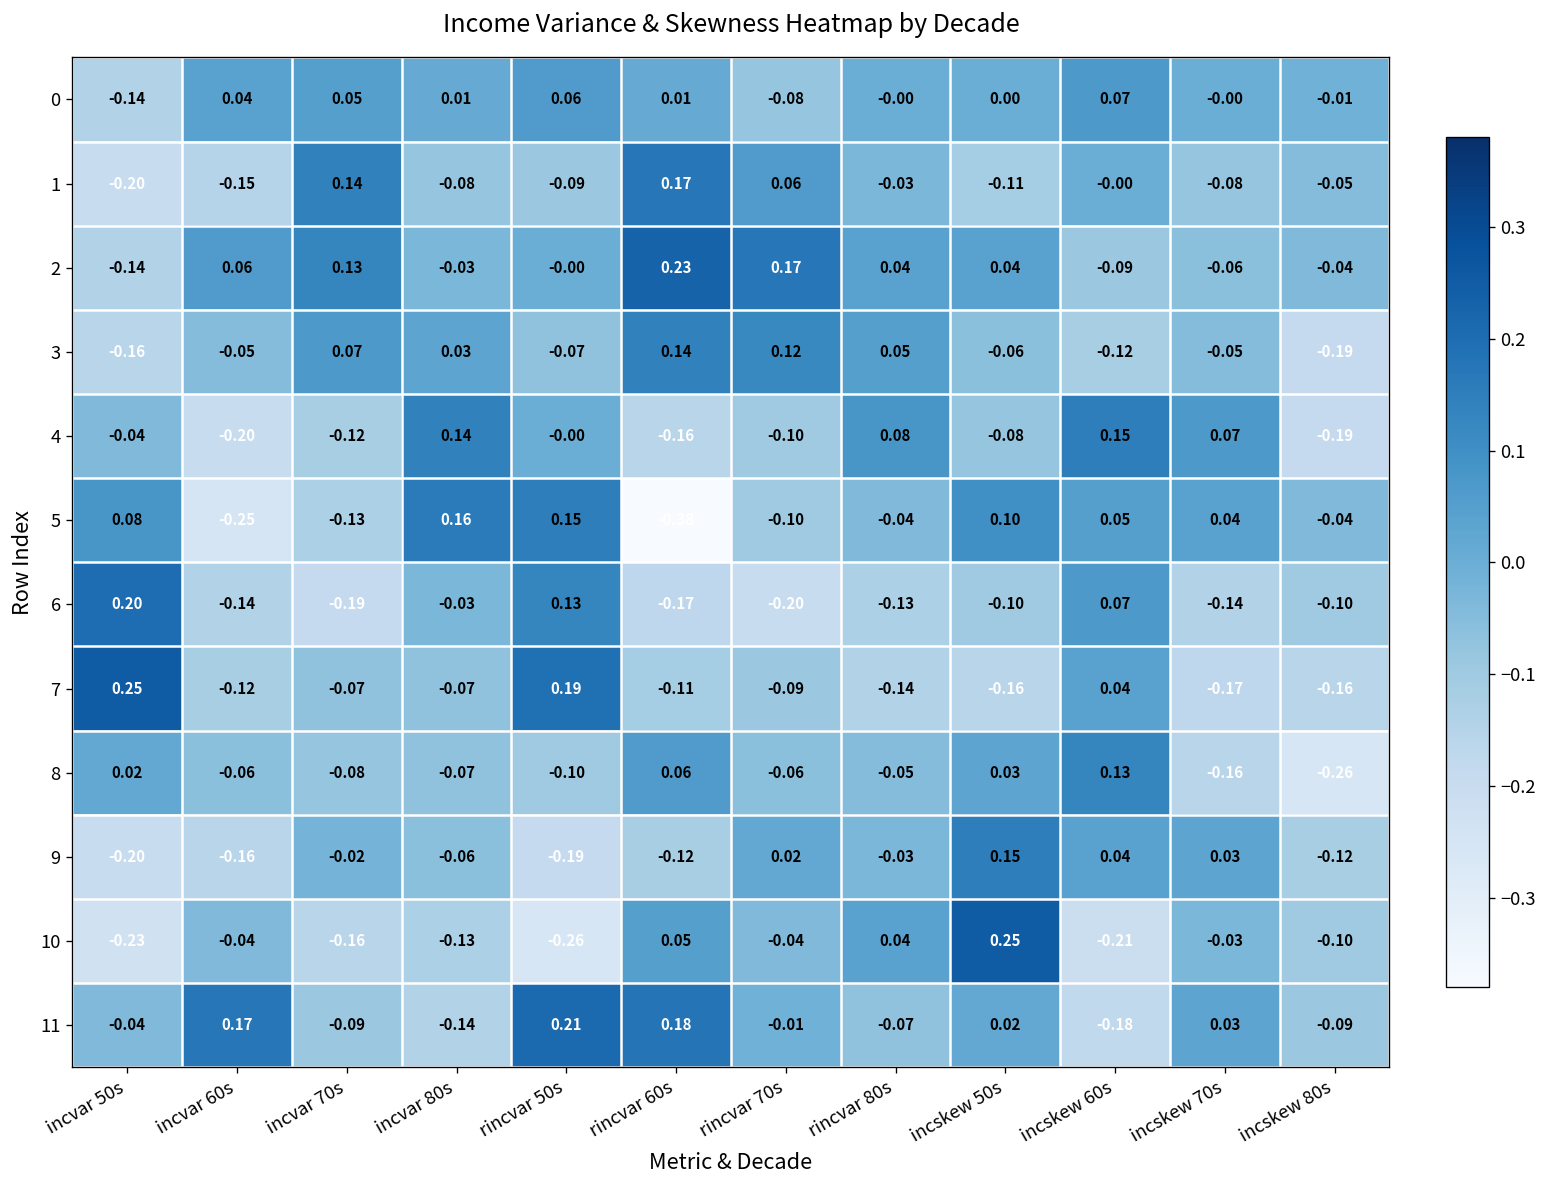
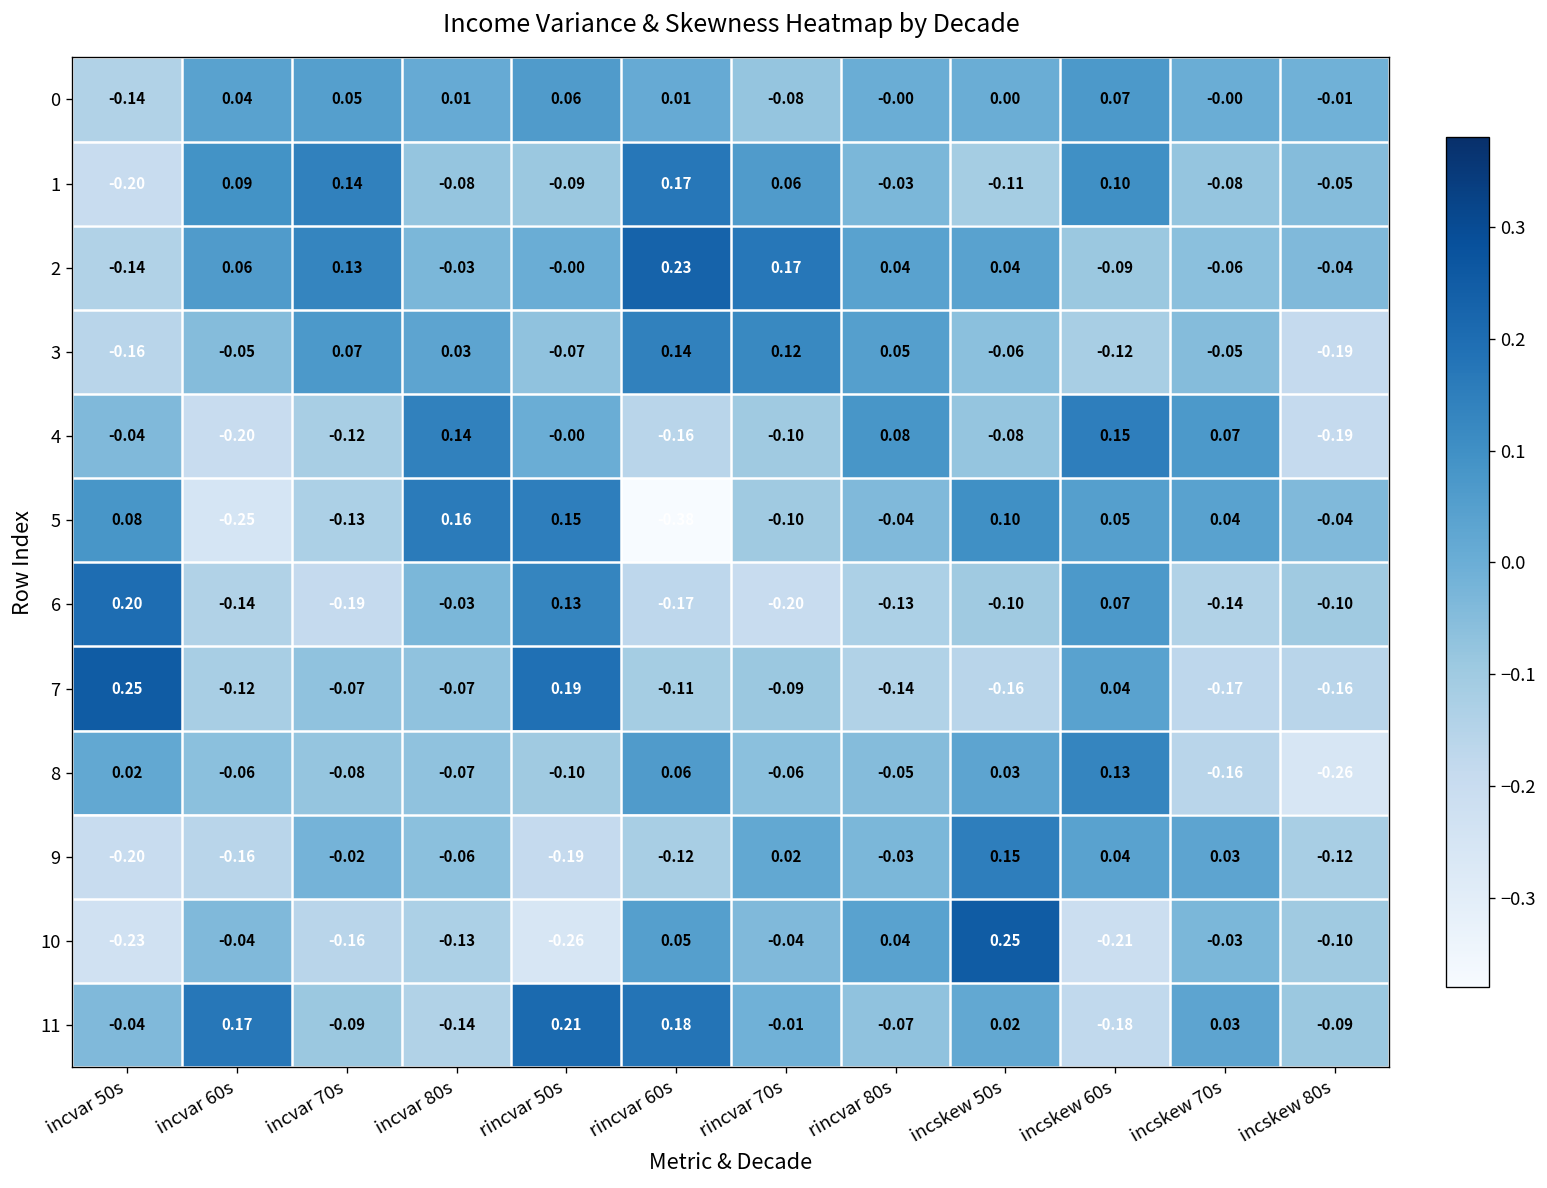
  {
    "0": {
      "incvar 50s": -0.14,
      "incvar 60s": 0.04,
      "incvar 70s": 0.05,
      "incvar 80s": 0.01,
      "rincvar 50s": 0.06,
      "rincvar 60s": 0.01,
      "rincvar 70s": -0.08,
      "rincvar 80s": -0.00,
      "incskew 50s": 0.00,
      "incskew 60s": 0.07,
      "incskew 70s": -0.00,
      "incskew 80s": -0.01
    },
    "1": {
      "incvar 50s": -0.20,
-     "incvar 60s": -0.15,
+     "incvar 60s": 0.09,
      "incvar 70s": 0.14,
      "incvar 80s": -0.08,
      "rincvar 50s": -0.09,
      "rincvar 60s": 0.17,
      "rincvar 70s": 0.06,
      "rincvar 80s": -0.03,
      "incskew 50s": -0.11,
-     "incskew 60s": -0.00,
+     "incskew 60s": 0.10,
      "incskew 70s": -0.08,
      "incskew 80s": -0.05
    },
    "2": {
      "incvar 50s": -0.14,
      "incvar 60s": 0.06,
      "incvar 70s": 0.13,
      "incvar 80s": -0.03,
      "rincvar 50s": -0.00,
      "rincvar 60s": 0.23,
      "rincvar 70s": 0.17,
      "rincvar 80s": 0.04,
      "incskew 50s": 0.04,
      "incskew 60s": -0.09,
      "incskew 70s": -0.06,
      "incskew 80s": -0.04
    },
    "3": {
      "incvar 50s": -0.16,
      "incvar 60s": -0.05,
      "incvar 70s": 0.07,
      "incvar 80s": 0.03,
      "rincvar 50s": -0.07,
      "rincvar 60s": 0.14,
      "rincvar 70s": 0.12,
      "rincvar 80s": 0.05,
      "incskew 50s": -0.06,
      "incskew 60s": -0.12,
      "incskew 70s": -0.05,
      "incskew 80s": -0.19
    },
    "4": {
      "incvar 50s": -0.04,
      "incvar 60s": -0.20,
      "incvar 70s": -0.12,
      "incvar 80s": 0.14,
      "rincvar 50s": -0.00,
      "rincvar 60s": -0.16,
      "rincvar 70s": -0.10,
      "rincvar 80s": 0.08,
      "incskew 50s": -0.08,
      "incskew 60s": 0.15,
      "incskew 70s": 0.07,
      "incskew 80s": -0.19
    },
    "5": {
      "incvar 50s": 0.08,
      "incvar 70s": -0.13,
      "incvar 80s": 0.16,
      "rincvar 50s": 0.15,
      "rincvar 70s": -0.10,
      "rincvar 80s": -0.04,
      "incskew 50s": 0.10,
      "incskew 60s": 0.05,
      "incskew 70s": 0.04,
      "incskew 80s": -0.04
    },
    "6": {
      "incvar 50s": 0.20,
      "incvar 60s": -0.14,
      "incvar 70s": -0.19,
      "incvar 80s": -0.03,
      "rincvar 50s": 0.13,
      "rincvar 60s": -0.17,
      "rincvar 70s": -0.20,
      "rincvar 80s": -0.13,
      "incskew 50s": -0.10,
      "incskew 60s": 0.07,
      "incskew 70s": -0.14,
      "incskew 80s": -0.10
    },
    "7": {
      "incvar 50s": 0.25,
      "incvar 60s": -0.12,
      "incvar 70s": -0.07,
      "incvar 80s": -0.07,
      "rincvar 50s": 0.19,
      "rincvar 60s": -0.11,
      "rincvar 70s": -0.09,
      "rincvar 80s": -0.14,
      "incskew 50s": -0.16,
      "incskew 60s": 0.04,
      "incskew 70s": -0.17,
      "incskew 80s": -0.16
    },
    "8": {
      "incvar 50s": 0.02,
      "incvar 60s": -0.06,
      "incvar 70s": -0.08,
      "incvar 80s": -0.07,
      "rincvar 50s": -0.10,
      "rincvar 60s": 0.06,
      "rincvar 70s": -0.06,
      "rincvar 80s": -0.05,
      "incskew 50s": 0.03,
      "incskew 60s": 0.13,
      "incskew 70s": -0.16
    },
    "9": {
      "incvar 50s": -0.20,
      "incvar 60s": -0.16,
      "incvar 70s": -0.02,
      "incvar 80s": -0.06,
      "rincvar 50s": -0.19,
      "rincvar 60s": -0.12,
      "rincvar 70s": 0.02,
      "rincvar 80s": -0.03,
      "incskew 50s": 0.15,
      "incskew 60s": 0.04,
      "incskew 70s": 0.03,
      "incskew 80s": -0.12
    },
    "10": {
      "incvar 60s": -0.04,
      "incvar 70s": -0.16,
      "incvar 80s": -0.13,
      "rincvar 60s": 0.05,
      "rincvar 70s": -0.04,
      "rincvar 80s": 0.04,
      "incskew 50s": 0.25,
      "incskew 60s": -0.21,
      "incskew 70s": -0.03,
      "incskew 80s": -0.10
    },
    "11": {
      "incvar 50s": -0.04,
      "incvar 60s": 0.17,
      "incvar 70s": -0.09,
      "incvar 80s": -0.14,
      "rincvar 50s": 0.21,
      "rincvar 60s": 0.18,
      "rincvar 70s": -0.01,
      "rincvar 80s": -0.07,
      "incskew 50s": 0.02,
      "incskew 60s": -0.18,
      "incskew 70s": 0.03,
      "incskew 80s": -0.09
    }
  }
